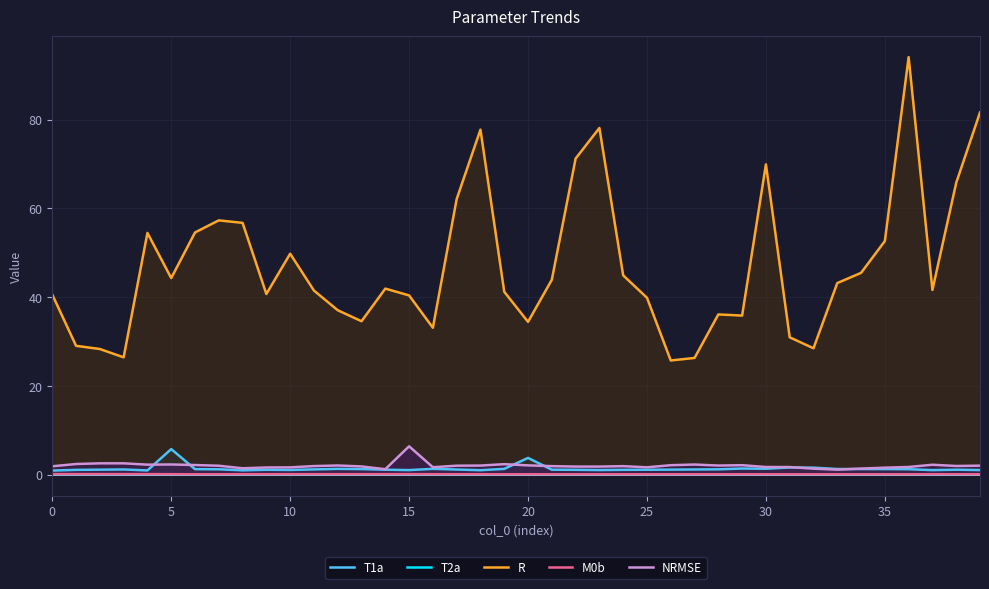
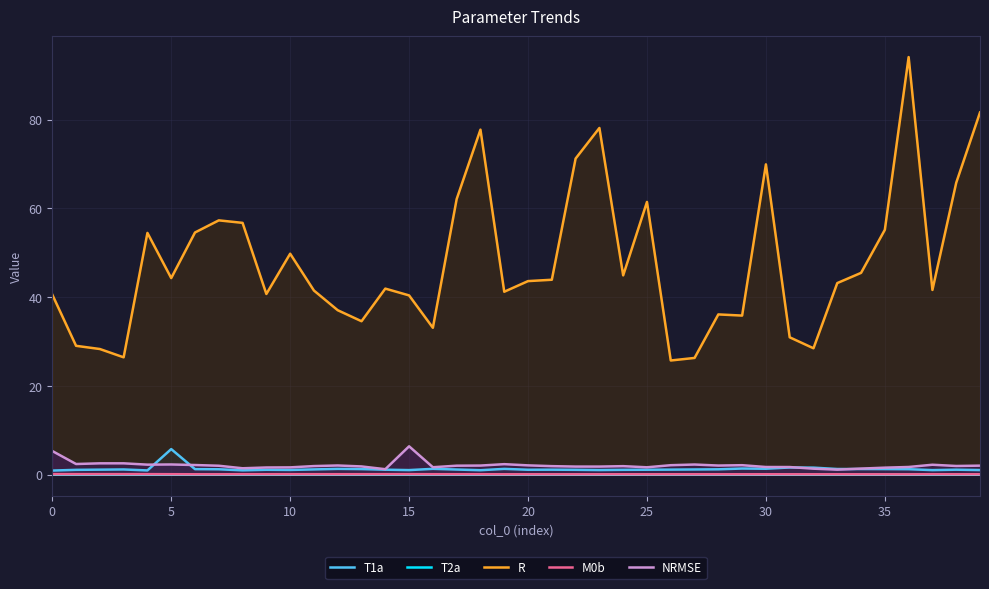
  {
    "T1a": {
      "0": 1,
      "5": 6,
      "15": 1,
-     "20": 4
+     "20": 1
    },
    "M0b": {
      "0": 0,
      "5": 0,
      "10": 0,
      "15": 0,
      "20": 0,
      "25": 0,
      "30": 0,
      "35": 0
    },
    "R": {
      "0": 41,
      "5": 44,
      "10": 50,
      "15": 40,
-     "20": 34,
-     "25": 40,
+     "20": 44,
+     "25": 61,
      "30": 70,
-     "35": 53
+     "35": 55
    },
    "NRMSE": {
-     "0": 2,
+     "0": 5,
      "5": 2,
      "15": 6,
      "20": 2
    }
  }
